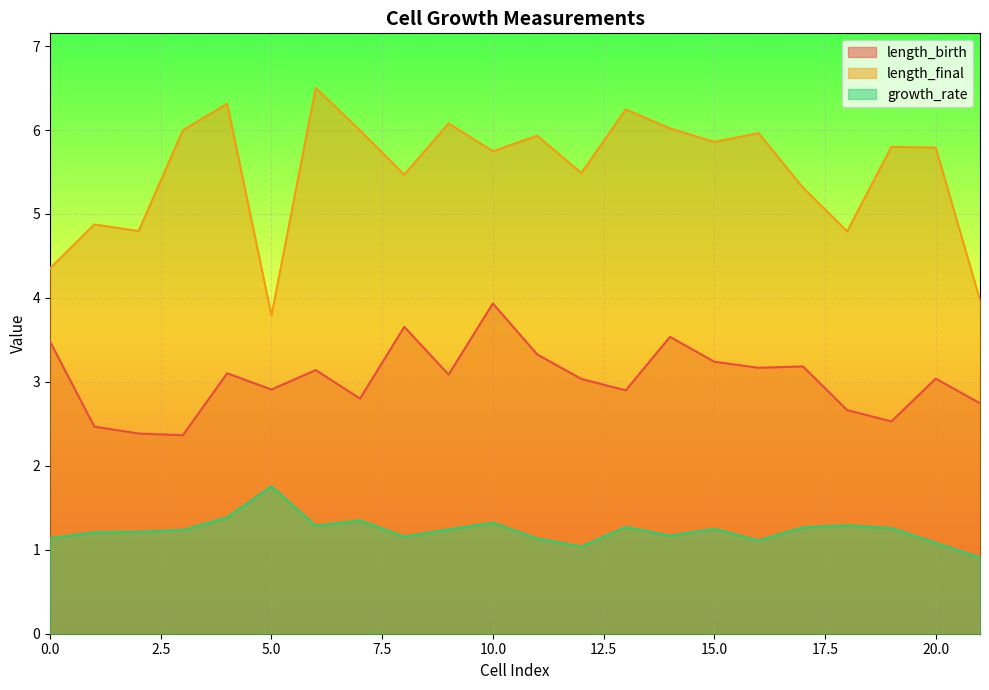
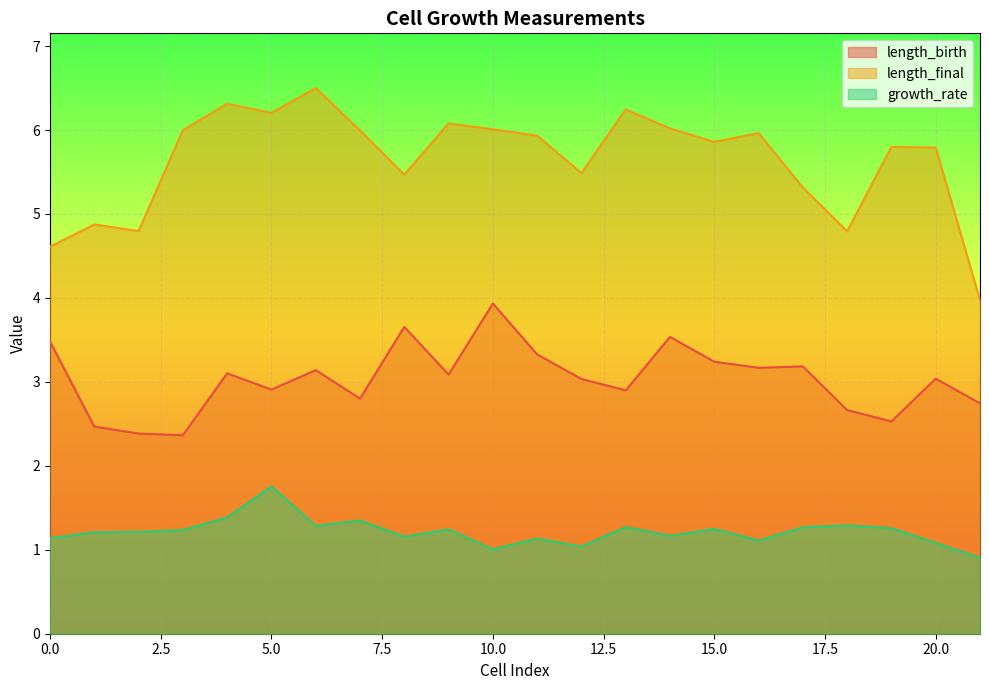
  {
    "length_birth": {
      "0.0": 3.5,
      "5.0": 2.9,
      "10.0": 3.9,
      "15.0": 3.2,
      "20.0": 3.0
    },
    "length_final": {
-     "0.0": 4.4,
-     "5.0": 3.8,
-     "10.0": 5.7,
+     "0.0": 4.6,
+     "5.0": 6.2,
+     "10.0": 6.0,
      "15.0": 5.9,
      "20.0": 5.8
    },
    "growth_rate": {
      "0.0": 1.1,
      "5.0": 1.8,
-     "10.0": 1.3,
+     "10.0": 1.0,
      "15.0": 1.2,
      "20.0": 1.1
    }
  }
